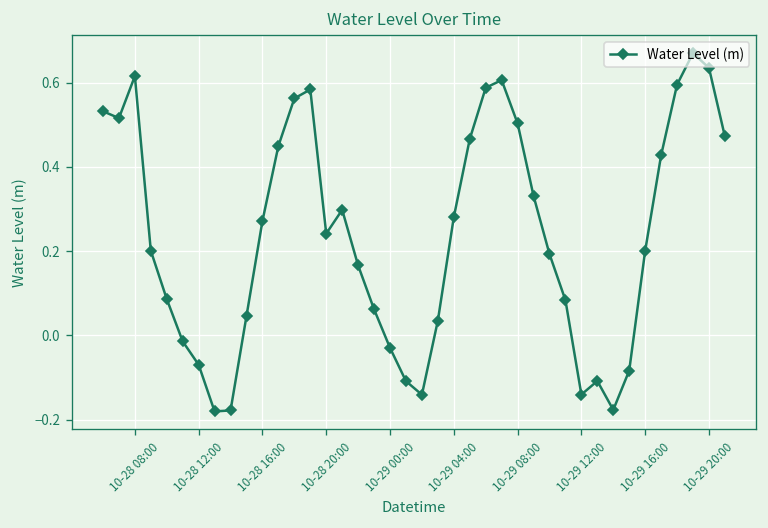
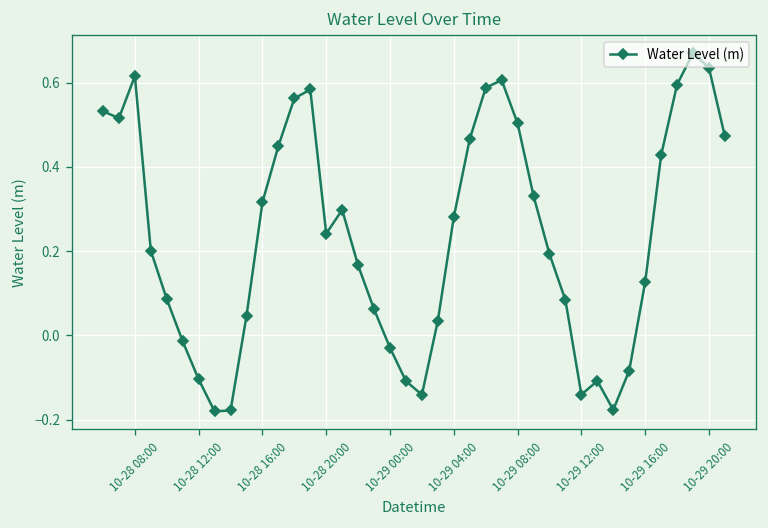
  {
    "10-28 08:00": 0.62,
-   "10-28 12:00": -0.07,
-   "10-28 16:00": 0.27,
+   "10-28 12:00": -0.10,
+   "10-28 16:00": 0.32,
    "10-28 20:00": 0.24,
    "10-29 00:00": -0.03,
    "10-29 04:00": 0.28,
    "10-29 08:00": 0.50,
    "10-29 12:00": -0.14,
-   "10-29 16:00": 0.20,
+   "10-29 16:00": 0.13,
    "10-29 20:00": 0.64
  }
